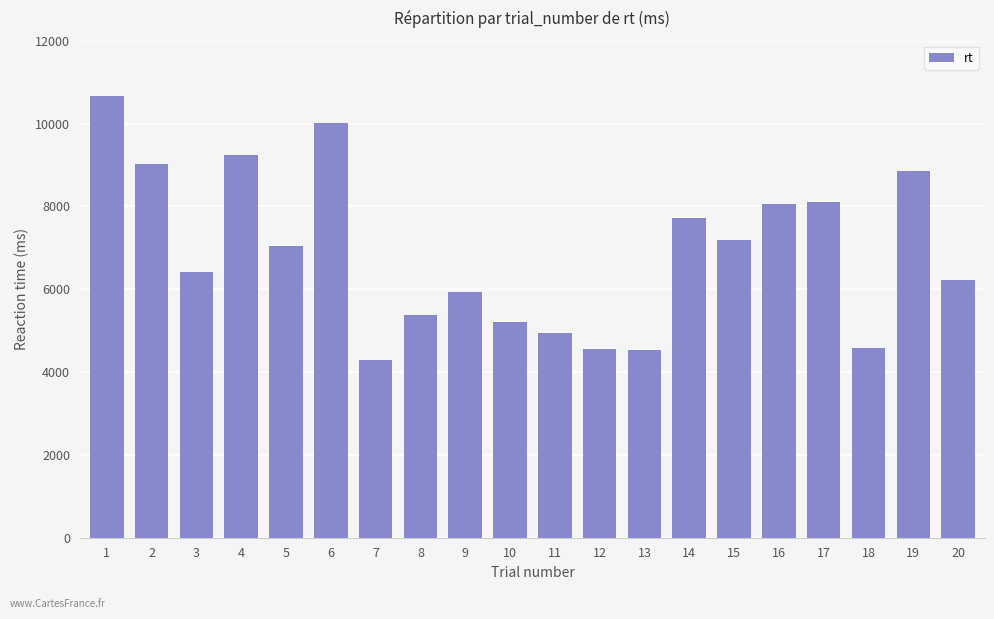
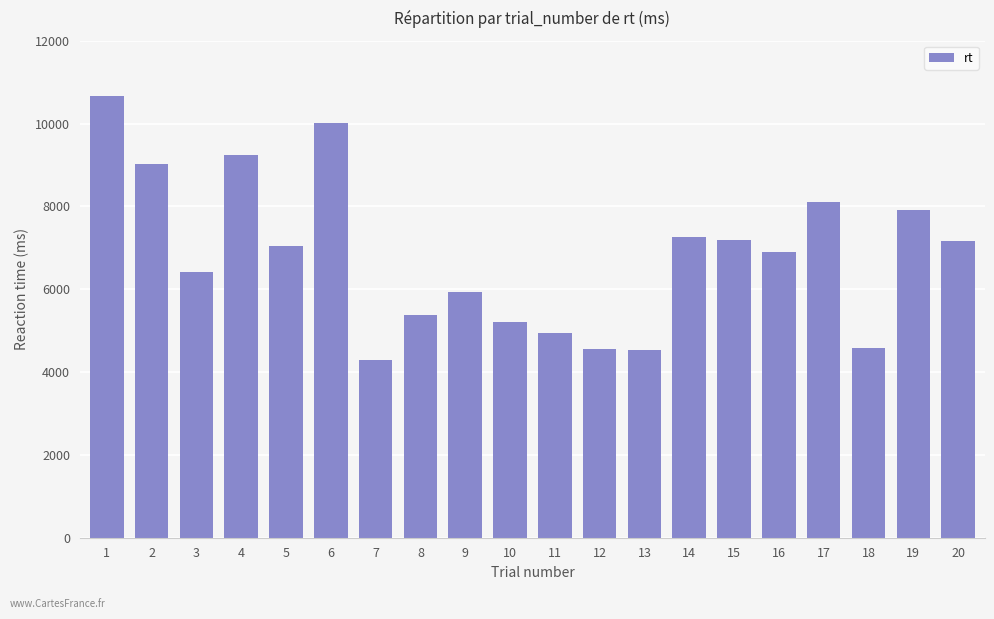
  {
    "1": 10700,
    "2": 9000,
    "3": 6400,
    "4": 9200,
    "5": 7000,
    "6": 10000,
    "7": 4300,
    "8": 5400,
    "9": 5900,
    "10": 5200,
    "11": 4900,
    "12": 4600,
    "13": 4500,
-   "14": 7700,
+   "14": 7300,
    "15": 7200,
-   "16": 8100,
+   "16": 6900,
    "17": 8100,
    "18": 4600,
-   "19": 8900,
-   "20": 6200
+   "19": 7900,
+   "20": 7200
  }
